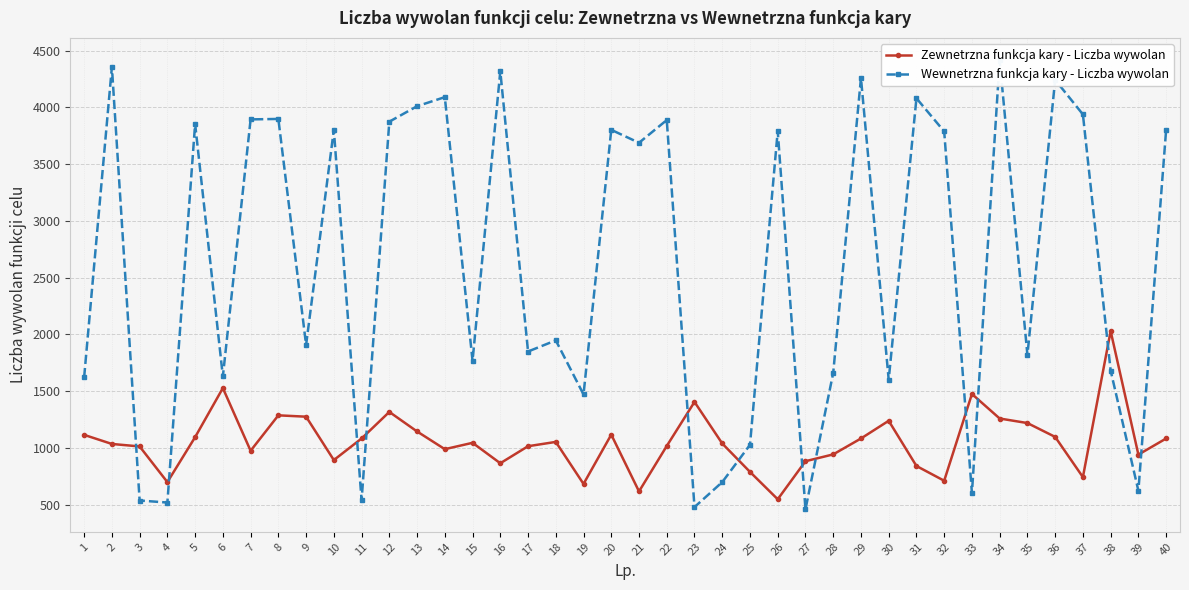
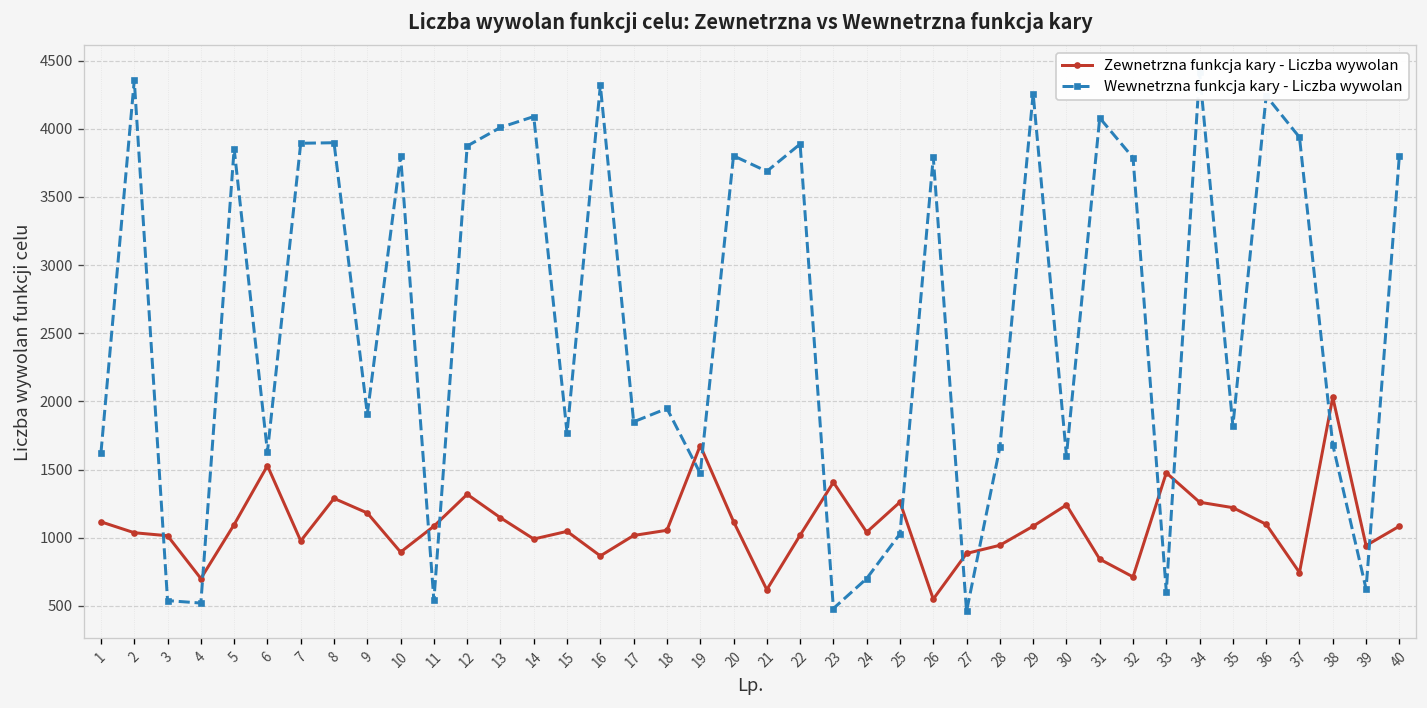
  {
    "Zewnetrzna funkcja kary - Liczba wywolan": {
      "1": 1120,
      "2": 1040,
      "3": 1010,
      "4": 700,
      "5": 1100,
      "6": 1530,
      "7": 980,
      "8": 1290,
-     "9": 1280,
+     "9": 1180,
      "10": 890,
      "11": 1080,
      "12": 1320,
      "13": 1150,
      "14": 990,
      "15": 1050,
      "16": 870,
      "17": 1020,
      "18": 1050,
-     "19": 680,
+     "19": 1680,
      "20": 1120,
      "21": 620,
      "22": 1020,
      "23": 1410,
      "24": 1040,
-     "25": 790,
+     "25": 1260,
      "26": 550,
      "27": 880,
      "28": 940,
      "29": 1080,
      "30": 1240,
      "31": 840,
      "32": 710,
      "33": 1480,
      "34": 1260,
      "35": 1220,
      "36": 1100,
      "37": 740,
      "38": 2030,
      "39": 940,
      "40": 1080
    },
    "Wewnetrzna funkcja kary - Liczba wywolan": {
      "1": 1620,
      "2": 4360,
      "3": 540,
      "4": 520,
      "5": 3850,
      "6": 1630,
      "7": 3890,
      "8": 3900,
      "9": 1910,
      "10": 3800,
      "11": 540,
      "12": 3870,
      "13": 4010,
      "14": 4090,
      "15": 1770,
      "16": 4320,
      "17": 1850,
      "18": 1950,
      "19": 1470,
      "20": 3800,
      "21": 3690,
      "22": 3890,
      "23": 480,
      "24": 700,
      "25": 1030,
      "26": 3790,
      "27": 460,
      "28": 1660,
      "29": 4260,
      "30": 1600,
      "31": 4080,
      "32": 3790,
      "33": 600,
      "35": 1820,
      "37": 3940,
      "38": 1680,
      "39": 620,
      "40": 3800
    }
  }
